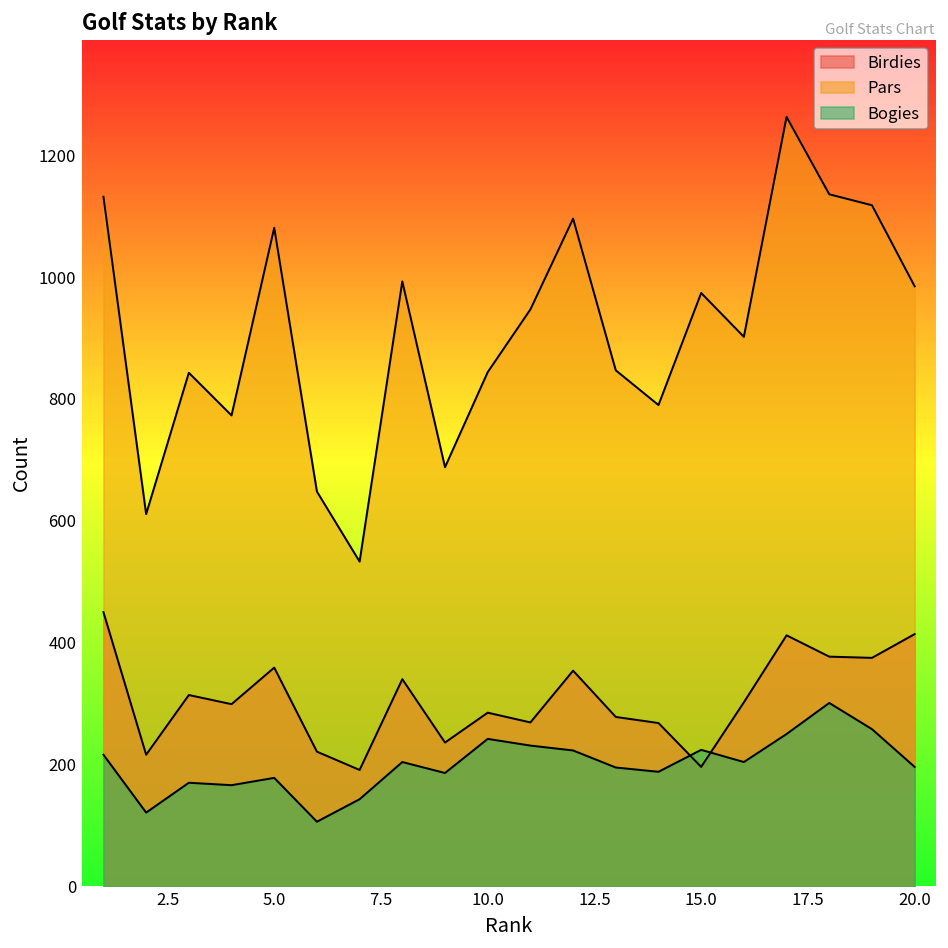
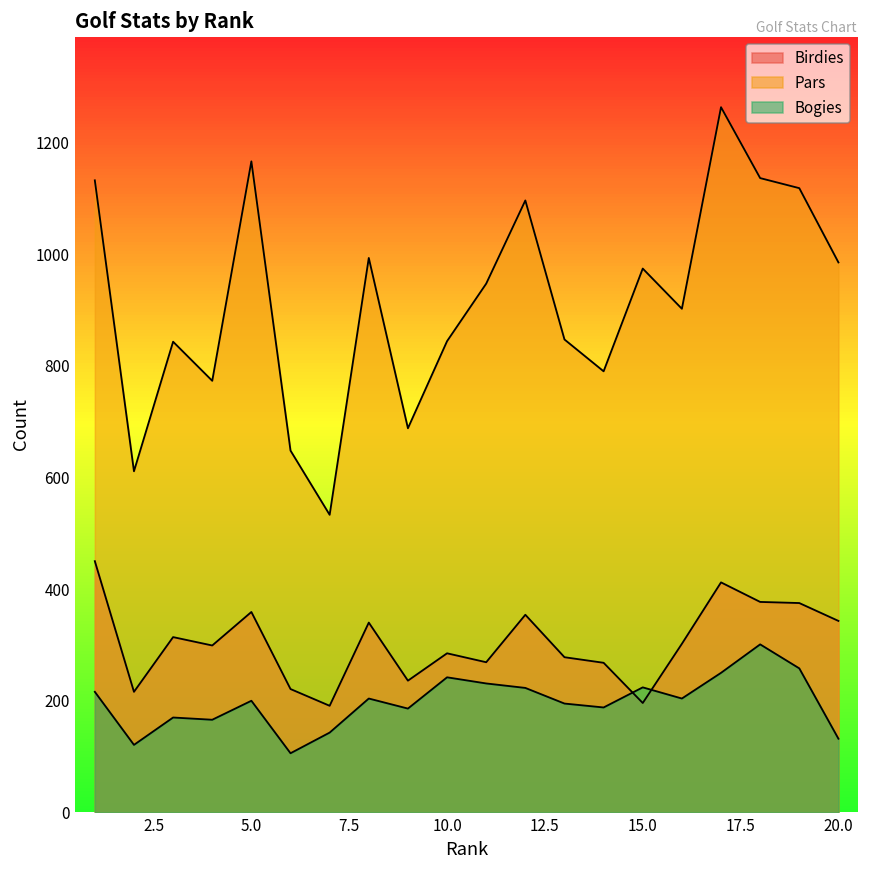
  {
    "Birdies": {
      "5.0": 360,
      "10.0": 290,
      "15.0": 200,
-     "20.0": 410
+     "20.0": 340
    },
    "Pars": {
-     "5.0": 1080,
+     "5.0": 1170,
      "10.0": 840,
      "15.0": 970,
      "20.0": 990
    },
    "Bogies": {
-     "5.0": 180,
+     "5.0": 200,
      "10.0": 240,
      "15.0": 220,
-     "20.0": 200
+     "20.0": 130
    }
  }
